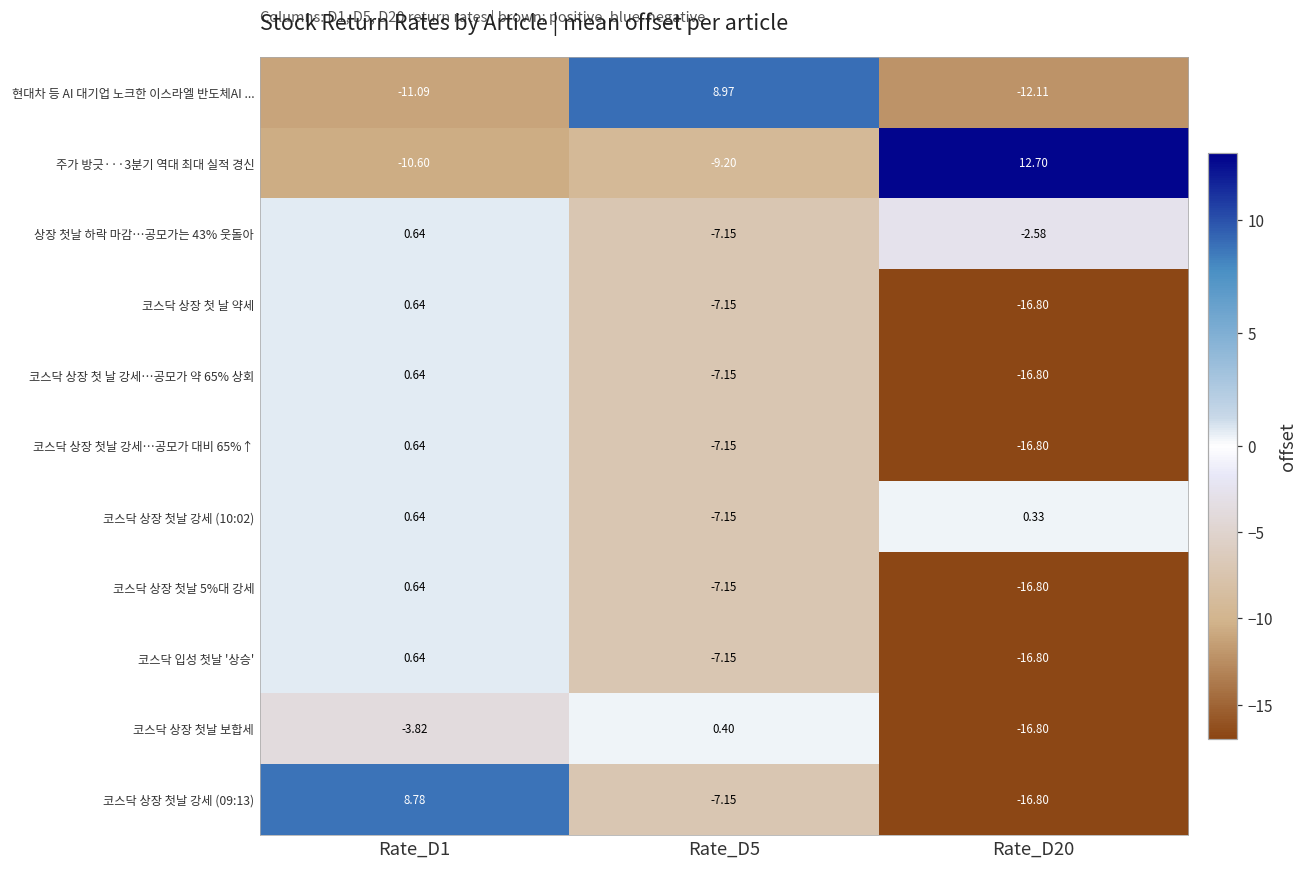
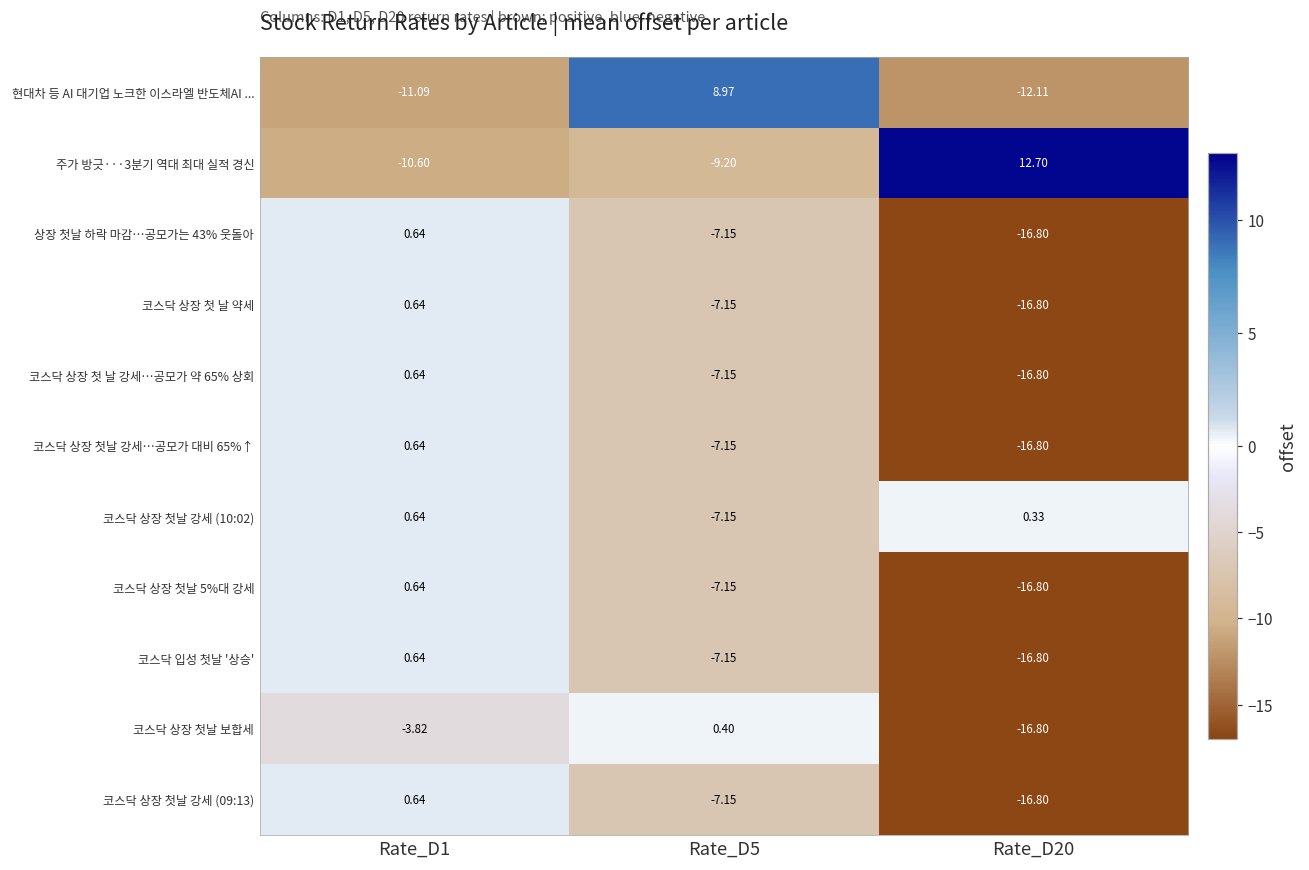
  {
    "현대차 등 AI 대기업 노크한 이스라엘 반도체AI ...": {
      "Rate_D1": -11.09,
      "Rate_D5": 8.97,
      "Rate_D20": -12.11
    },
    "주가 방긋···3분기 역대 최대 실적 경신": {
      "Rate_D1": -10.60,
      "Rate_D5": -9.20,
      "Rate_D20": 12.70
    },
    "상장 첫날 하락 마감…공모가는 43% 웃돌아": {
      "Rate_D1": 0.64,
      "Rate_D5": -7.15,
-     "Rate_D20": -2.58
+     "Rate_D20": -16.80
    },
    "코스닥 상장 첫 날 약세": {
      "Rate_D1": 0.64,
      "Rate_D5": -7.15,
      "Rate_D20": -16.80
    },
    "코스닥 상장 첫 날 강세…공모가 약 65% 상회": {
      "Rate_D1": 0.64,
      "Rate_D5": -7.15,
      "Rate_D20": -16.80
    },
    "코스닥 상장 첫날 강세…공모가 대비 65%↑": {
      "Rate_D1": 0.64,
      "Rate_D5": -7.15,
      "Rate_D20": -16.80
    },
    "코스닥 상장 첫날 강세 (10:02)": {
      "Rate_D1": 0.64,
      "Rate_D5": -7.15,
      "Rate_D20": 0.33
    },
    "코스닥 상장 첫날 5%대 강세": {
      "Rate_D1": 0.64,
      "Rate_D5": -7.15,
      "Rate_D20": -16.80
    },
    "코스닥 입성 첫날 '상승'": {
      "Rate_D1": 0.64,
      "Rate_D5": -7.15,
      "Rate_D20": -16.80
    },
    "코스닥 상장 첫날 보합세": {
      "Rate_D1": -3.82,
      "Rate_D5": 0.40,
      "Rate_D20": -16.80
    },
    "코스닥 상장 첫날 강세 (09:13)": {
-     "Rate_D1": 8.78,
+     "Rate_D1": 0.64,
      "Rate_D5": -7.15,
      "Rate_D20": -16.80
    }
  }
